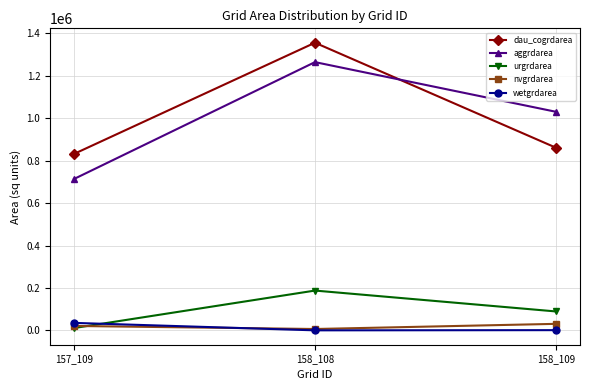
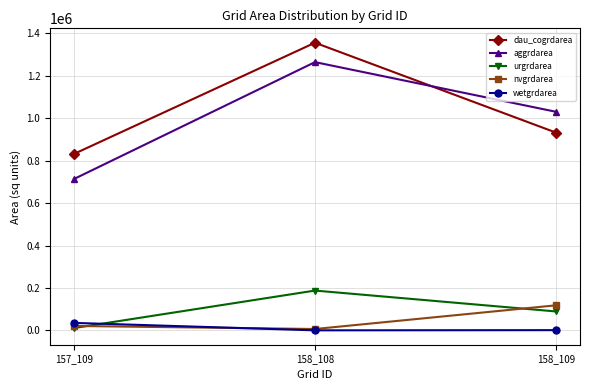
  {
    "dau_cogrdarea": {
      "157_109": 830000,
      "158_108": 1360000,
-     "158_109": 860000
+     "158_109": 930000
    },
    "aggrdarea": {
      "157_109": 710000,
      "158_108": 1260000,
      "158_109": 1030000
    },
    "urgrdarea": {
      "158_108": 190000,
      "158_109": 90000
    },
    "nvgrdarea": {
-     "158_109": 30000
+     "158_109": 120000
    },
    "wetgrdarea": {
      "157_109": 40000,
      "158_109": 0
    }
  }
